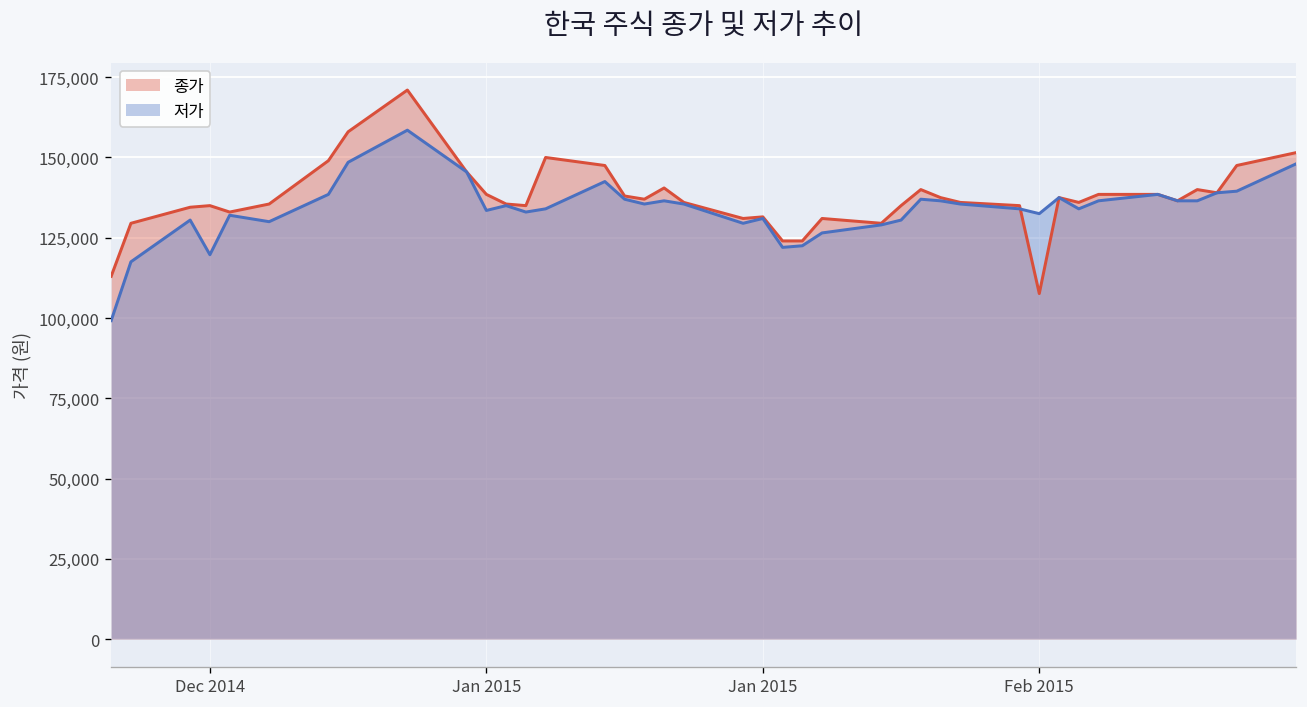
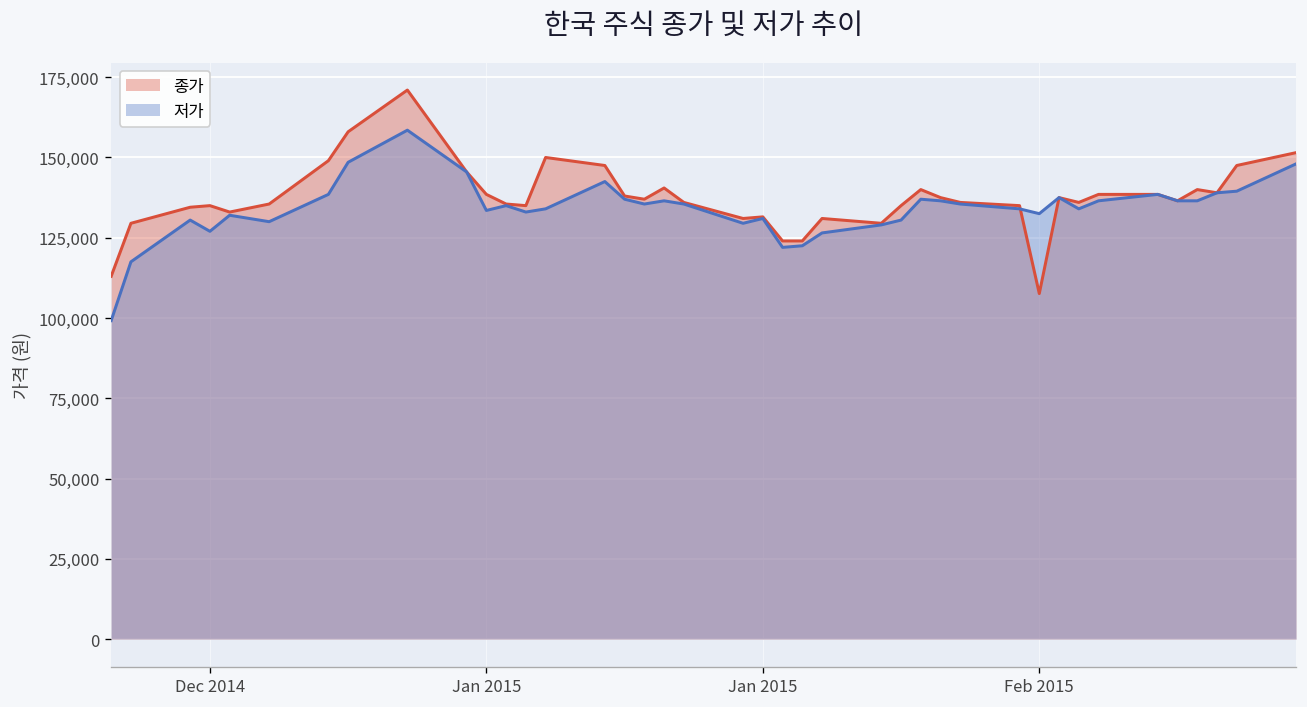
  {
    "종가": {
      "Dec 2014": "135,000",
      "Feb 2015": "108,000"
    },
    "저가": {
-     "Dec 2014": "120,000",
+     "Dec 2014": "127,000",
      "Feb 2015": "133,000"
    }
  }
